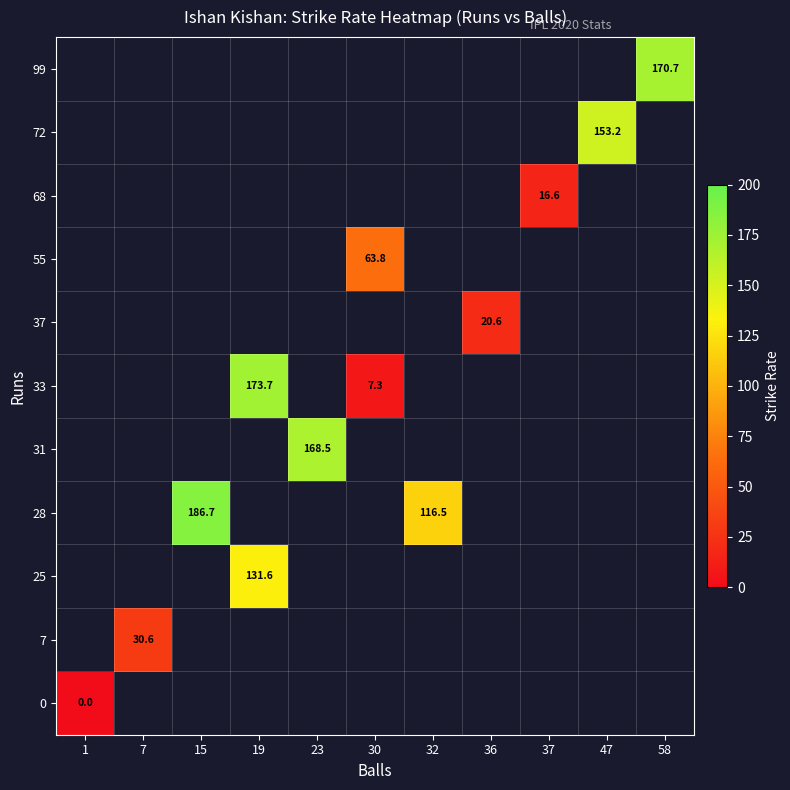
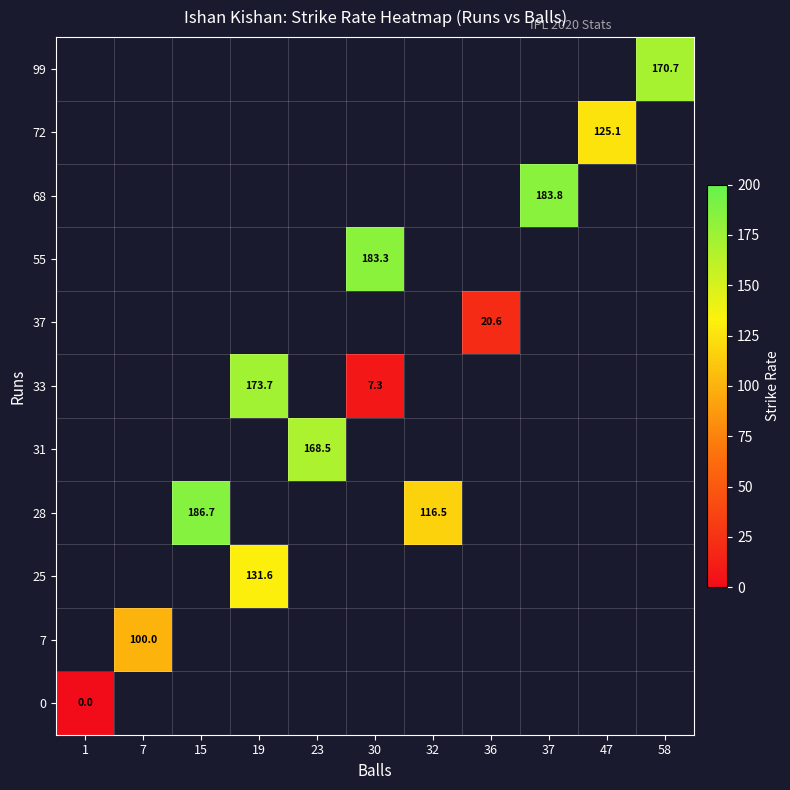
  {
    "99": {
      "58": 170.7
    },
    "72": {
-     "47": 153.2
+     "47": 125.1
    },
    "68": {
-     "37": 16.6
+     "37": 183.8
    },
    "55": {
-     "30": 63.8
+     "30": 183.3
    },
    "37": {
      "36": 20.6
    },
    "33": {
      "19": 173.7,
      "30": 7.3
    },
    "31": {
      "23": 168.5
    },
    "28": {
      "15": 186.7,
      "32": 116.5
    },
    "25": {
      "19": 131.6
    },
    "7": {
-     "7": 30.6
+     "7": 100.0
    },
    "0": {
      "1": 0.0
    }
  }
